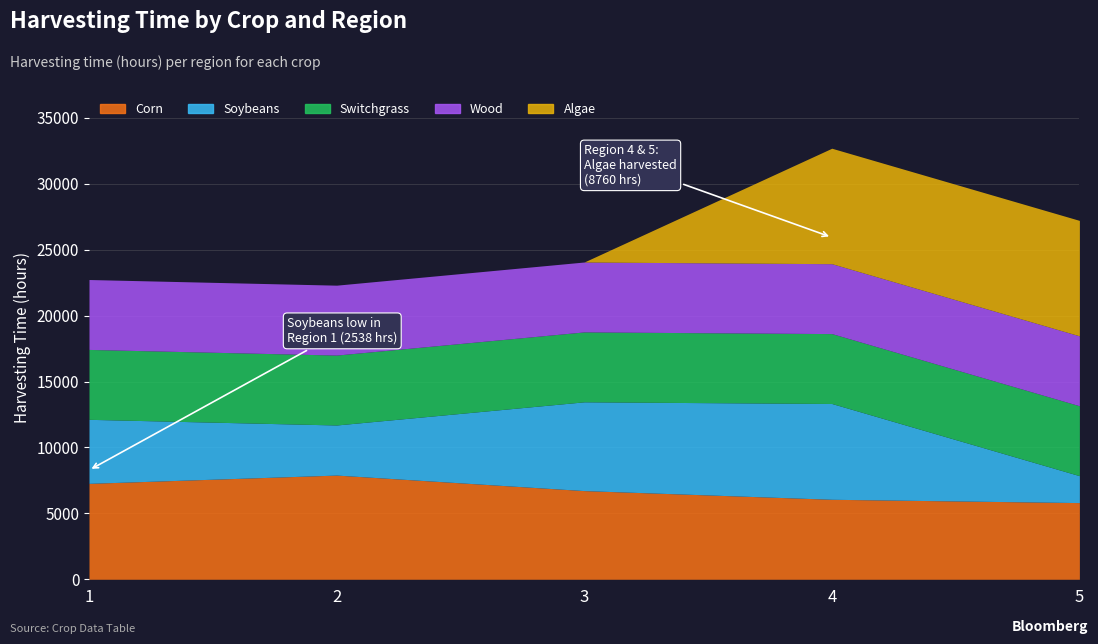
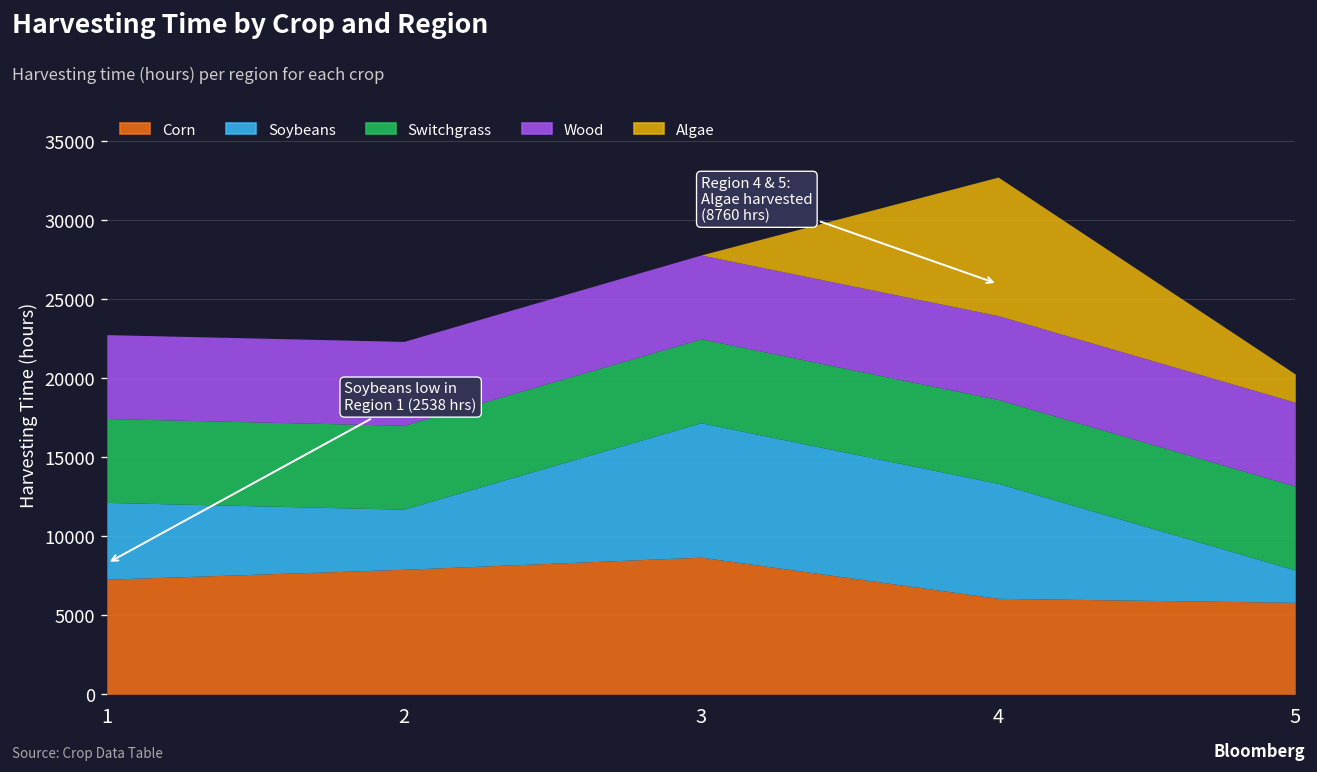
  {
    "Corn": {
      "1": 7300,
      "2": 7900,
-     "3": 6700,
+     "3": 8700,
      "4": 6100,
      "5": 5800
    },
    "Soybeans": {
      "1": 4900,
-     "3": 6700,
+     "3": 8500,
      "4": 7300,
      "5": 2000
    },
    "Switchgrass": {
      "1": 5300,
      "3": 5300,
      "4": 5300,
      "5": 5300
    },
    "Wood": {
      "4": 5300,
      "5": 5300
    },
    "Algae": {
-     "5": 8800
+     "5": 1800
    }
  }
